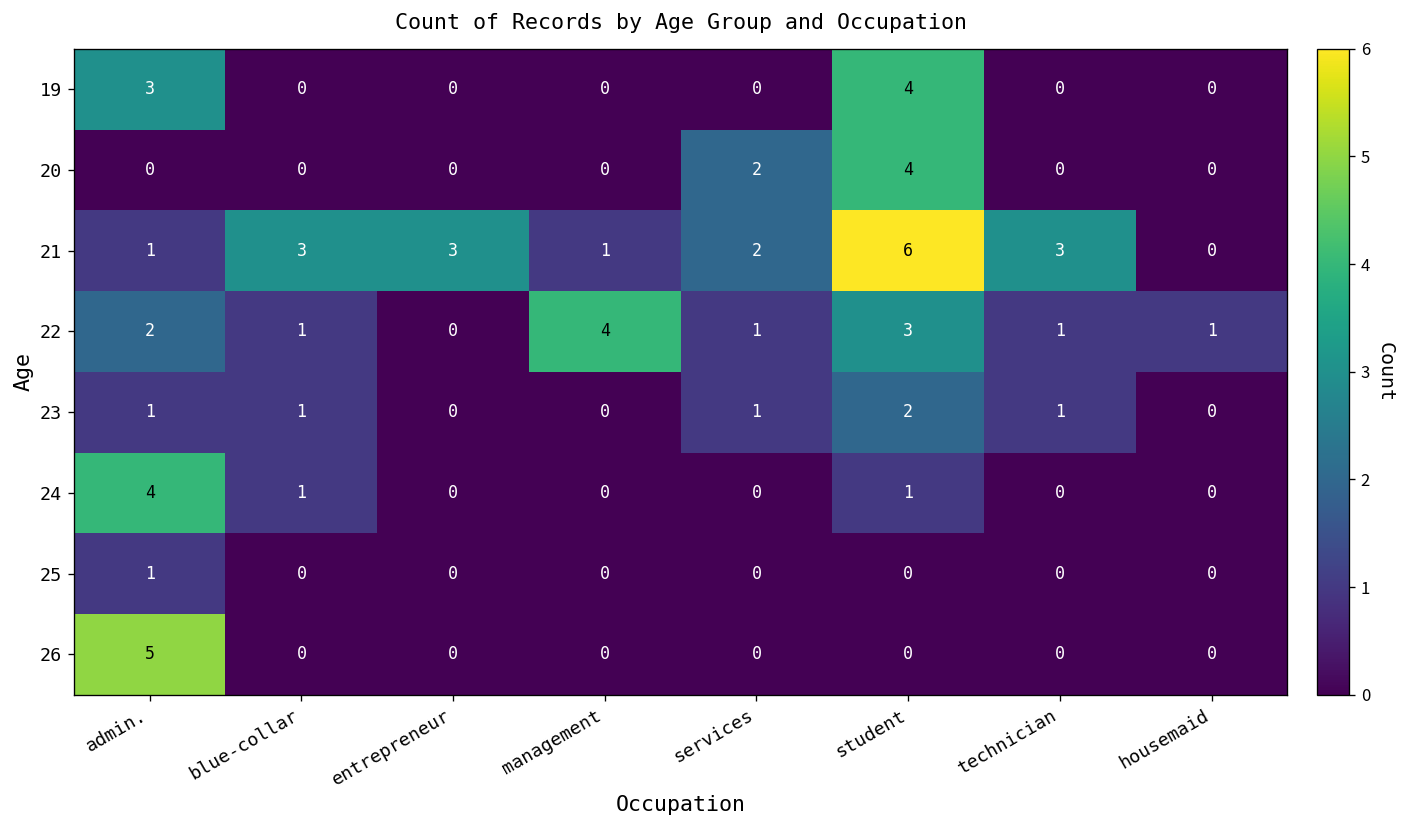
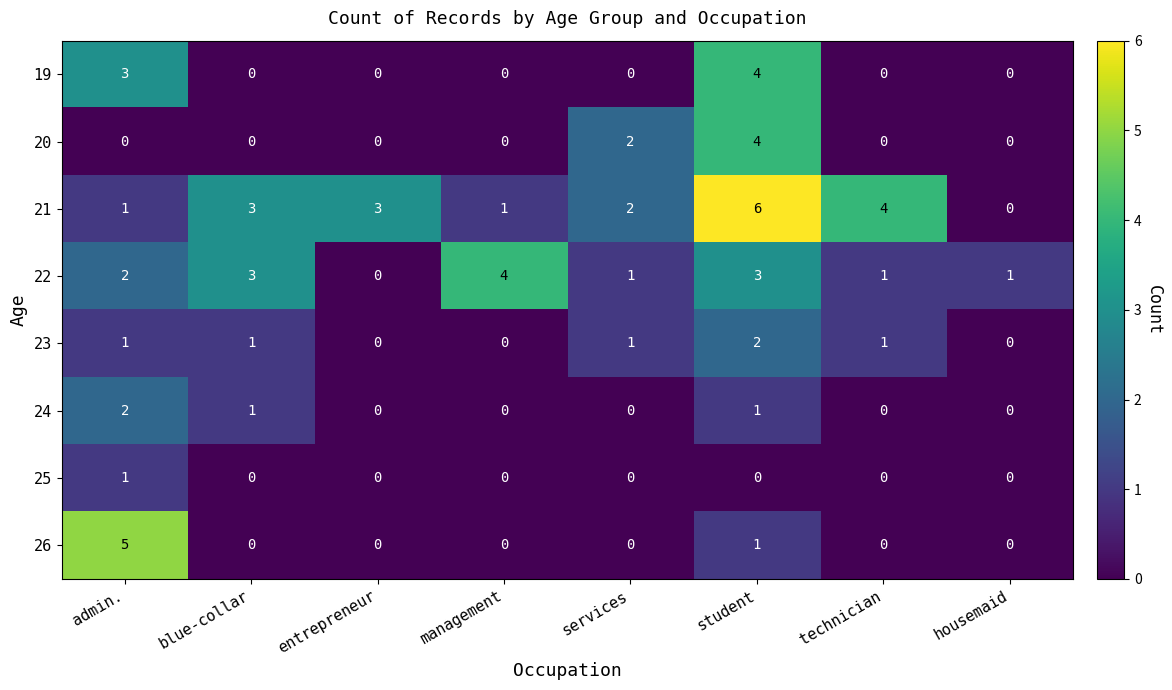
  {
    "19": {
      "admin.": 3,
      "blue-collar": 0,
      "entrepreneur": 0,
      "management": 0,
      "services": 0,
      "student": 4,
      "technician": 0,
      "housemaid": 0
    },
    "20": {
      "admin.": 0,
      "blue-collar": 0,
      "entrepreneur": 0,
      "management": 0,
      "services": 2,
      "student": 4,
      "technician": 0,
      "housemaid": 0
    },
    "21": {
      "admin.": 1,
      "blue-collar": 3,
      "entrepreneur": 3,
      "management": 1,
      "services": 2,
      "student": 6,
-     "technician": 3,
+     "technician": 4,
      "housemaid": 0
    },
    "22": {
      "admin.": 2,
-     "blue-collar": 1,
+     "blue-collar": 3,
      "entrepreneur": 0,
      "management": 4,
      "services": 1,
      "student": 3,
      "technician": 1,
      "housemaid": 1
    },
    "23": {
      "admin.": 1,
      "blue-collar": 1,
      "entrepreneur": 0,
      "management": 0,
      "services": 1,
      "student": 2,
      "technician": 1,
      "housemaid": 0
    },
    "24": {
-     "admin.": 4,
+     "admin.": 2,
      "blue-collar": 1,
      "entrepreneur": 0,
      "management": 0,
      "services": 0,
      "student": 1,
      "technician": 0,
      "housemaid": 0
    },
    "25": {
      "admin.": 1,
      "blue-collar": 0,
      "entrepreneur": 0,
      "management": 0,
      "services": 0,
      "student": 0,
      "technician": 0,
      "housemaid": 0
    },
    "26": {
      "admin.": 5,
      "blue-collar": 0,
      "entrepreneur": 0,
      "management": 0,
      "services": 0,
-     "student": 0,
+     "student": 1,
      "technician": 0,
      "housemaid": 0
    }
  }
